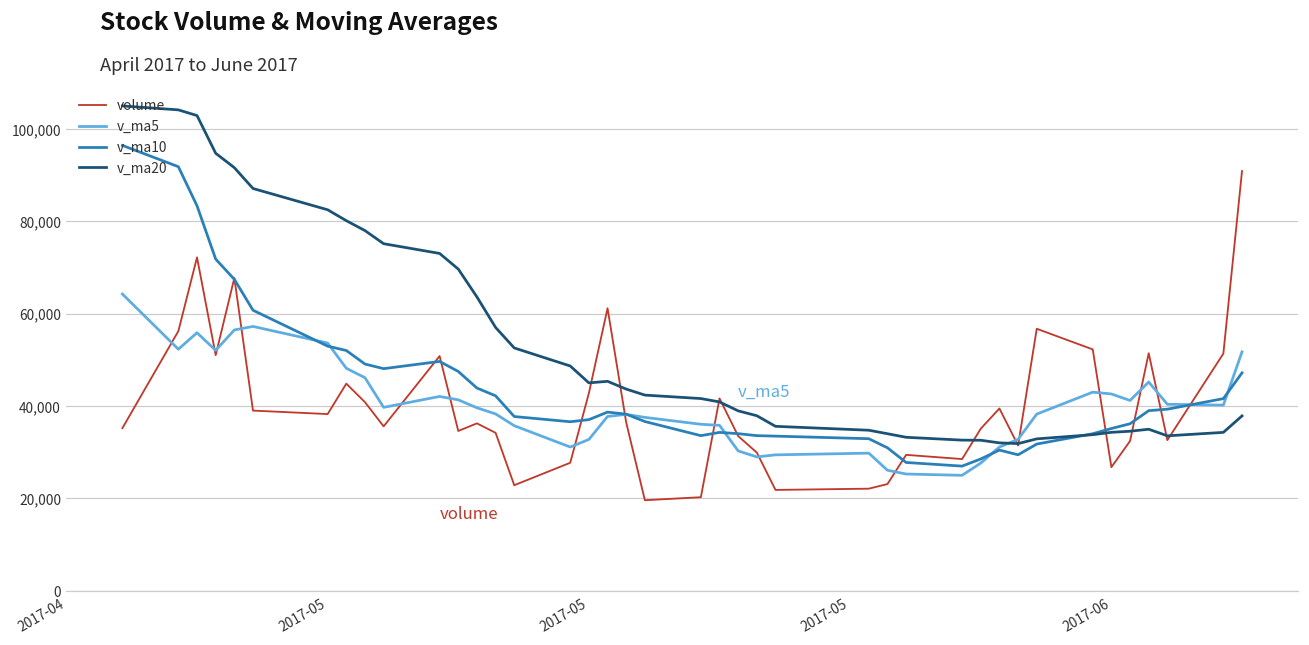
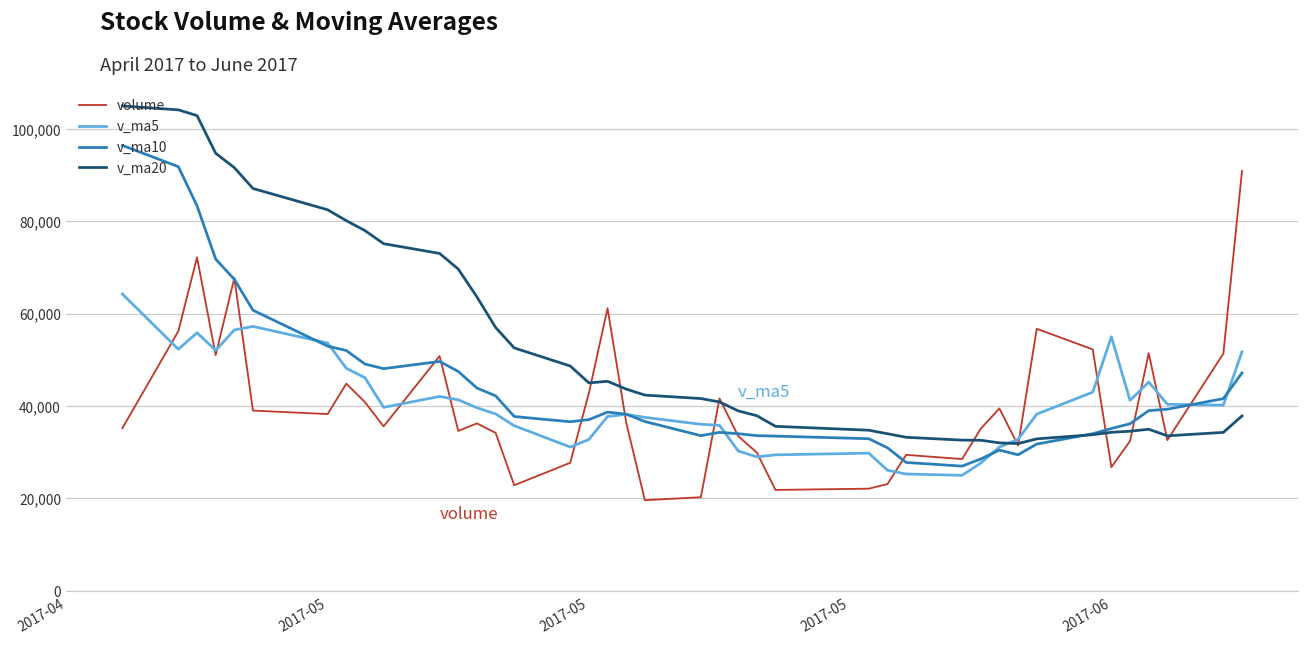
  {
    "volume": {
      "2017-06": "27,000"
    },
    "v_ma5": {
-     "2017-06": "43,000"
+     "2017-06": "55,000"
    },
    "v_ma10": {
      "2017-06": "35,000"
    },
    "v_ma20": {
      "2017-06": "34,000"
    }
  }
